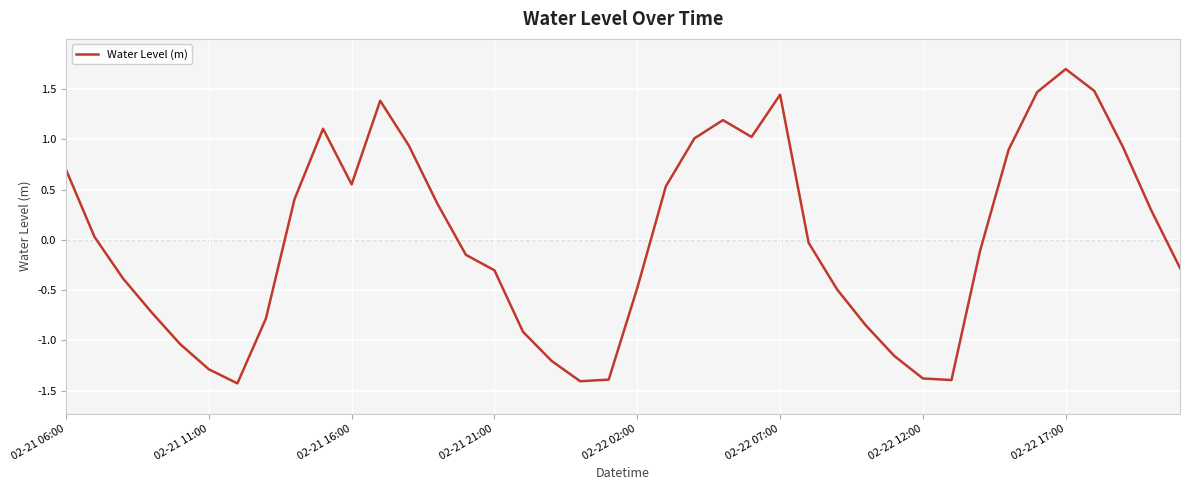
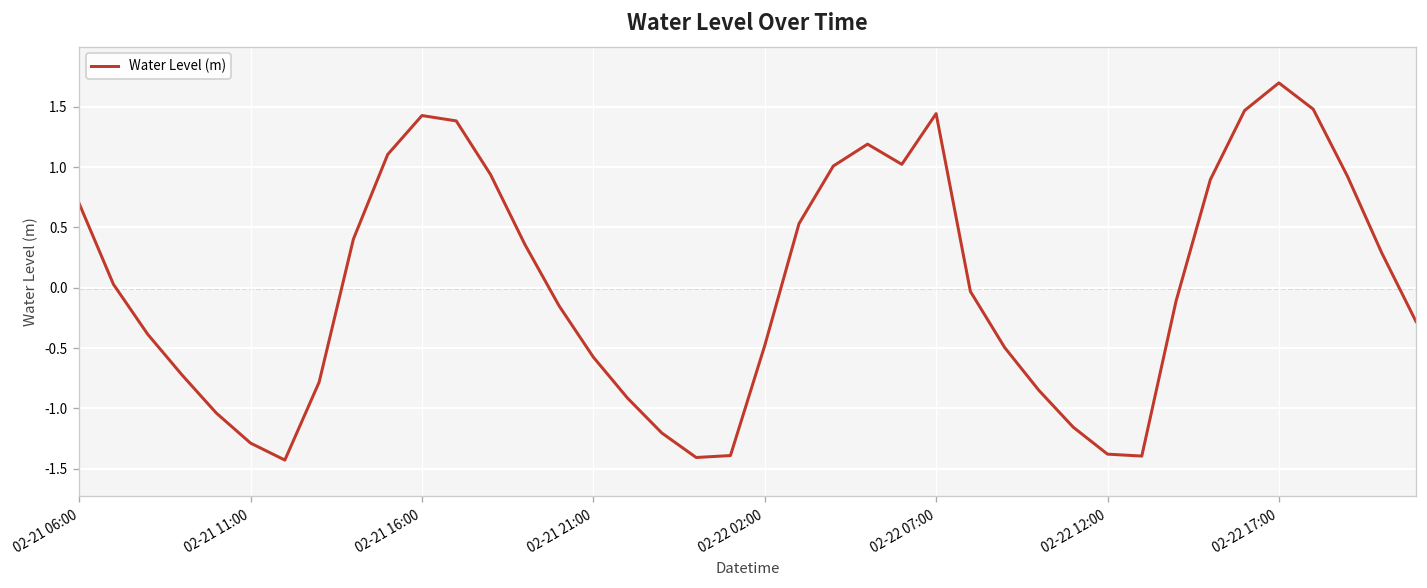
  {
    "02-21 06:00": 0.70,
    "02-21 11:00": -1.29,
-   "02-21 16:00": 0.55,
-   "02-21 21:00": -0.30,
+   "02-21 16:00": 1.43,
+   "02-21 21:00": -0.57,
    "02-22 02:00": -0.48,
    "02-22 07:00": 1.44,
    "02-22 12:00": -1.38,
    "02-22 17:00": 1.70
  }
